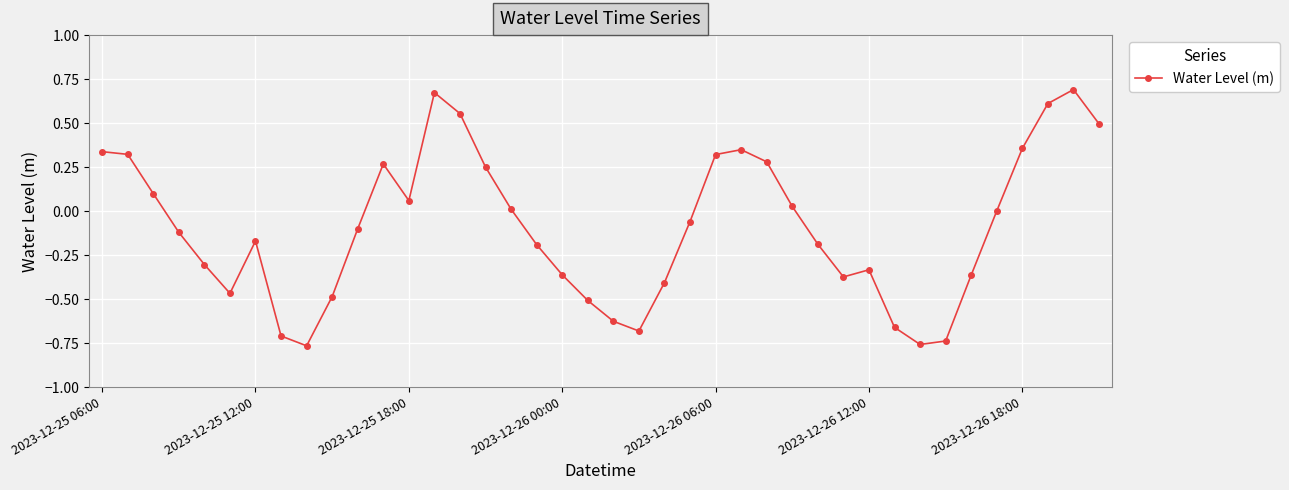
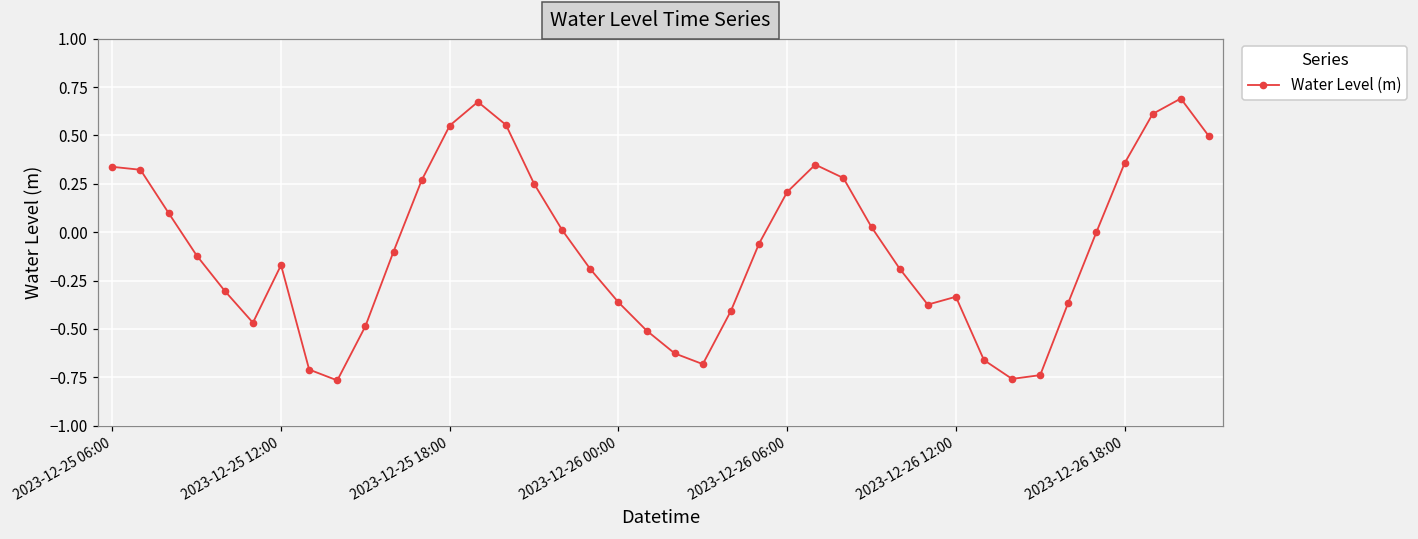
  {
    "2023-12-25 06:00": 0.34,
    "2023-12-25 12:00": -0.17,
-   "2023-12-25 18:00": 0.06,
+   "2023-12-25 18:00": 0.55,
    "2023-12-26 00:00": -0.36,
-   "2023-12-26 06:00": 0.32,
+   "2023-12-26 06:00": 0.21,
    "2023-12-26 12:00": -0.33,
    "2023-12-26 18:00": 0.36
  }
